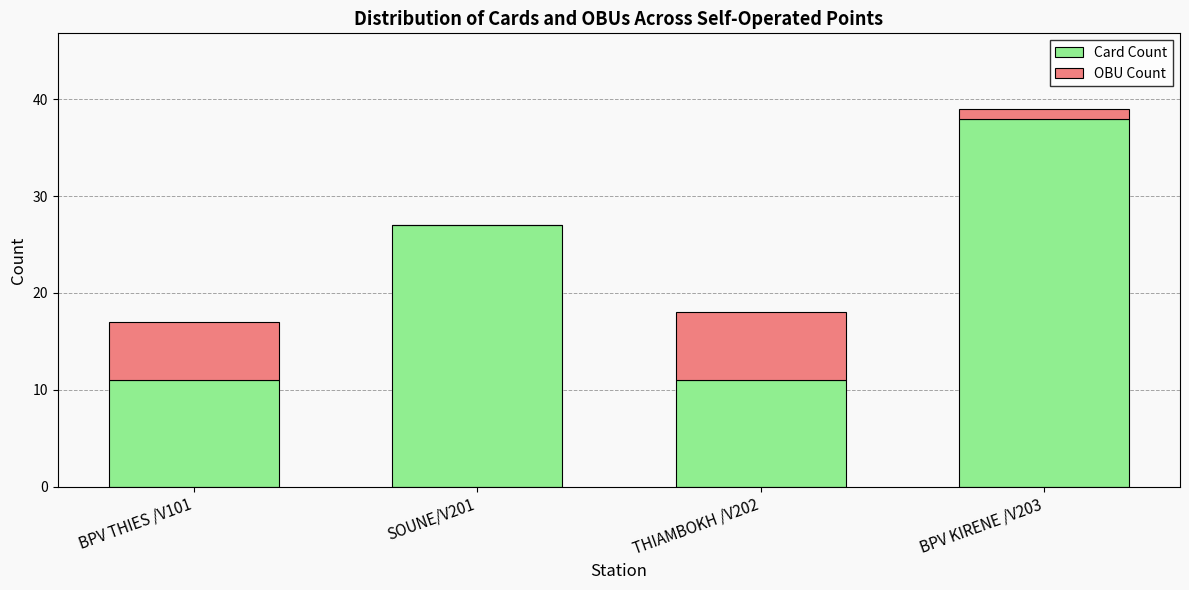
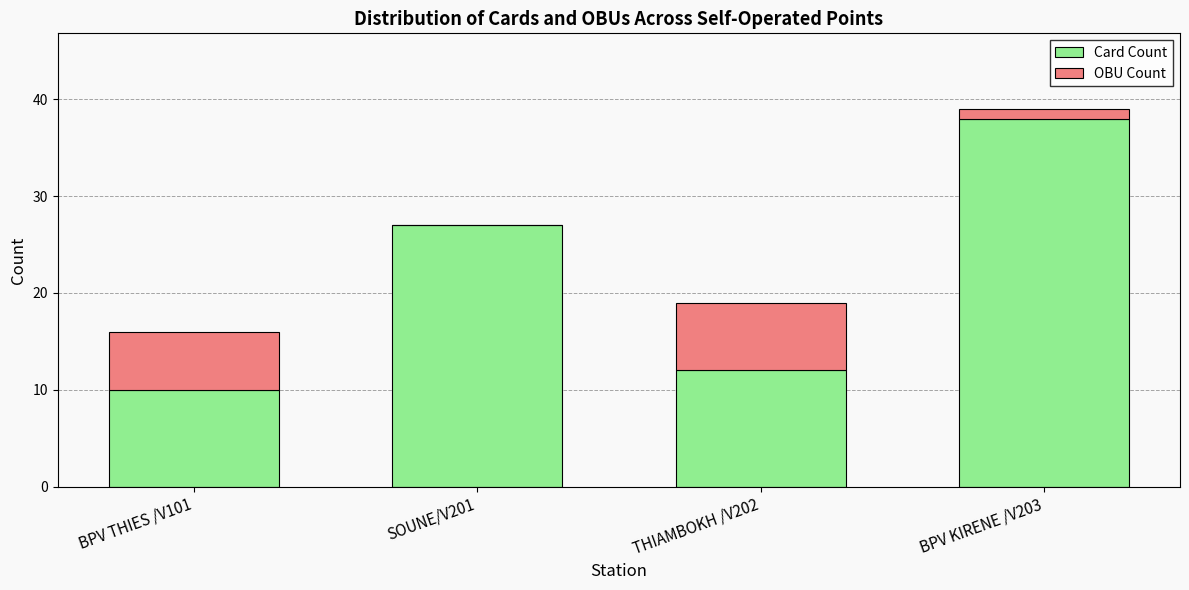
  {
    "Card Count": {
-     "BPV THIES /V101": 11,
+     "BPV THIES /V101": 10,
      "SOUNE/V201": 27,
-     "THIAMBOKH /V202": 11,
+     "THIAMBOKH /V202": 12,
      "BPV KIRENE /V203": 38
    },
    "OBU Count": {
      "BPV THIES /V101": 6,
      "SOUNE/V201": 0,
      "THIAMBOKH /V202": 7,
      "BPV KIRENE /V203": 1
    }
  }
